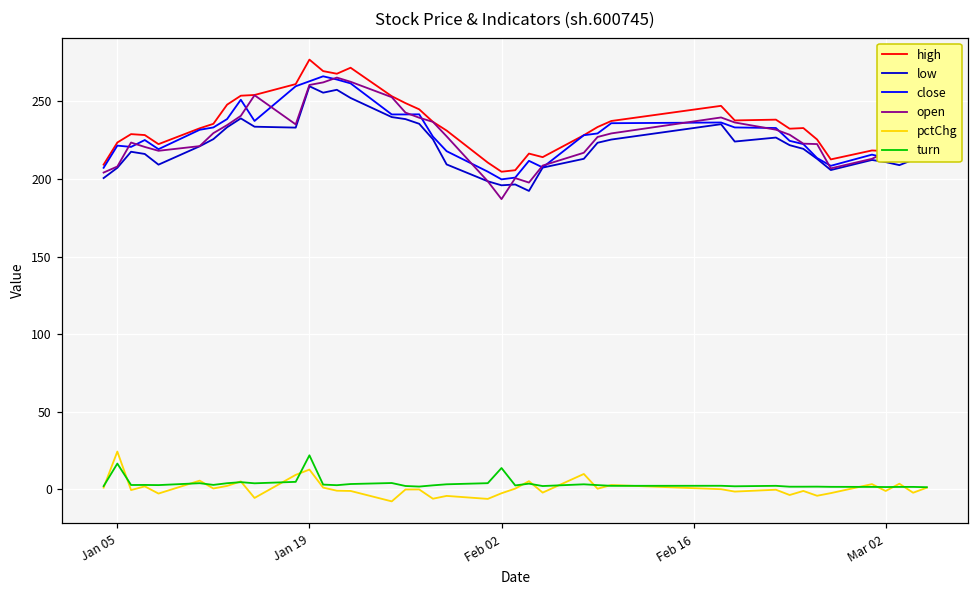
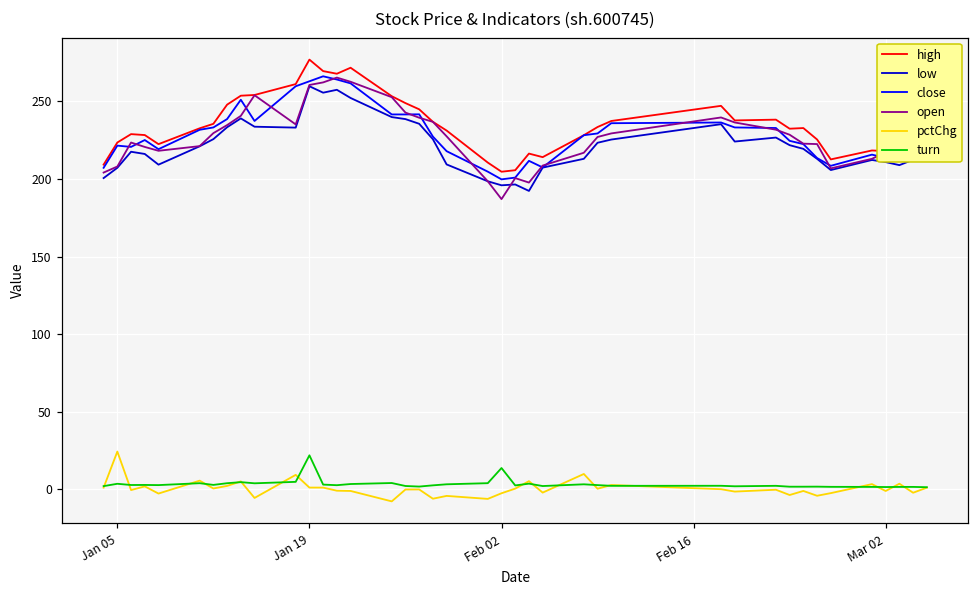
  {
    "high": {
      "Jan 05": 224,
      "Jan 19": 277,
      "Feb 02": 205
    },
    "open": {
      "Feb 02": 187
    },
    "pctChg": {
      "Jan 05": 24,
-     "Jan 19": 13,
+     "Jan 19": 1,
      "Feb 02": -2,
      "Mar 02": -1
    },
    "turn": {
-     "Jan 05": 17,
+     "Jan 05": 4,
      "Jan 19": 22,
      "Feb 02": 14,
      "Mar 02": 2
    }
  }
